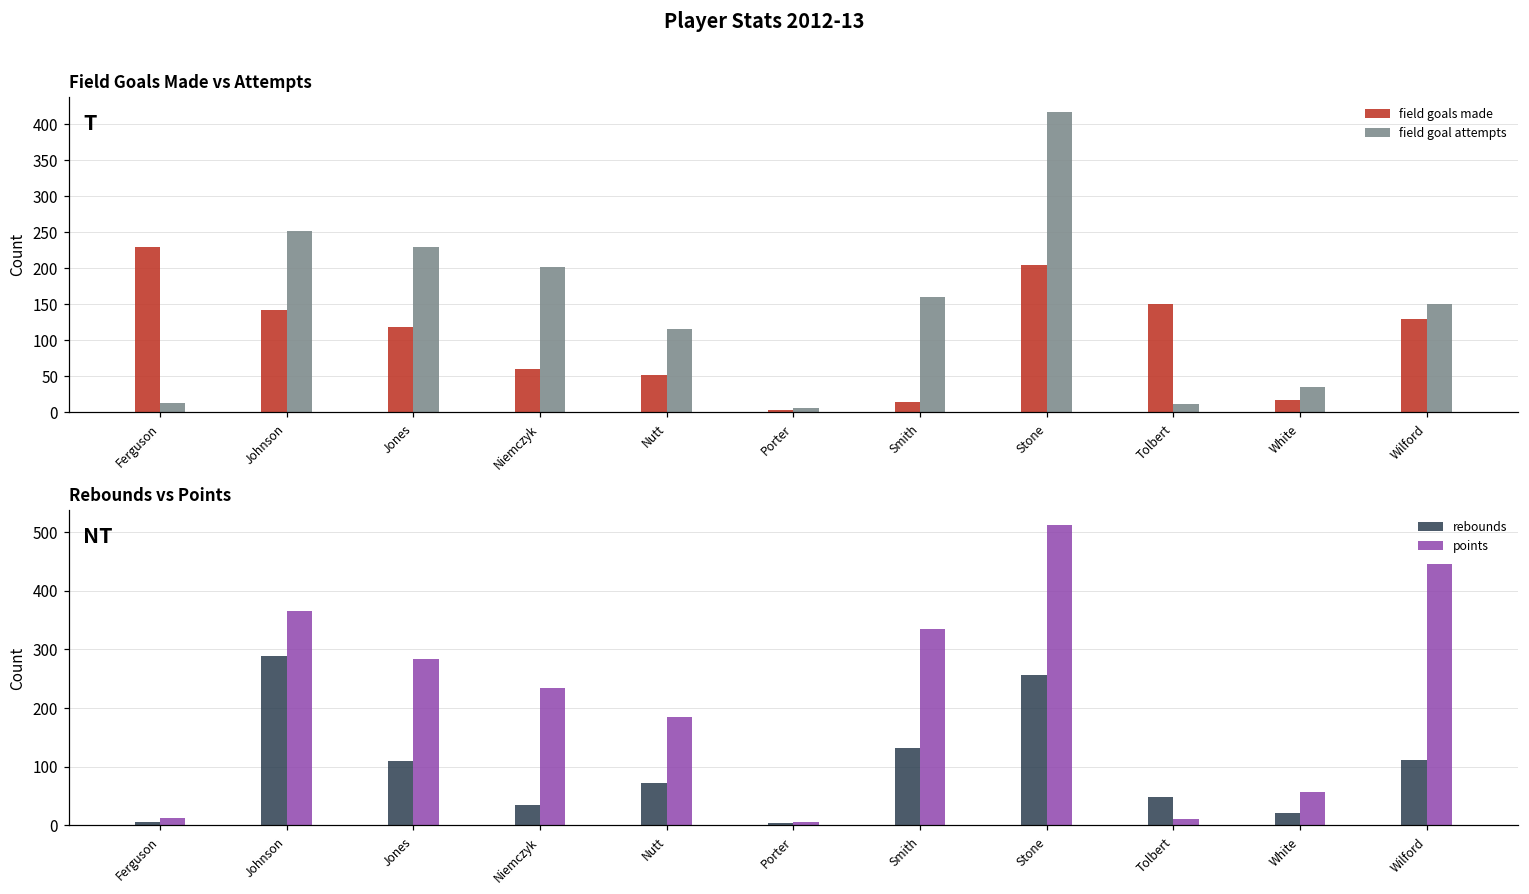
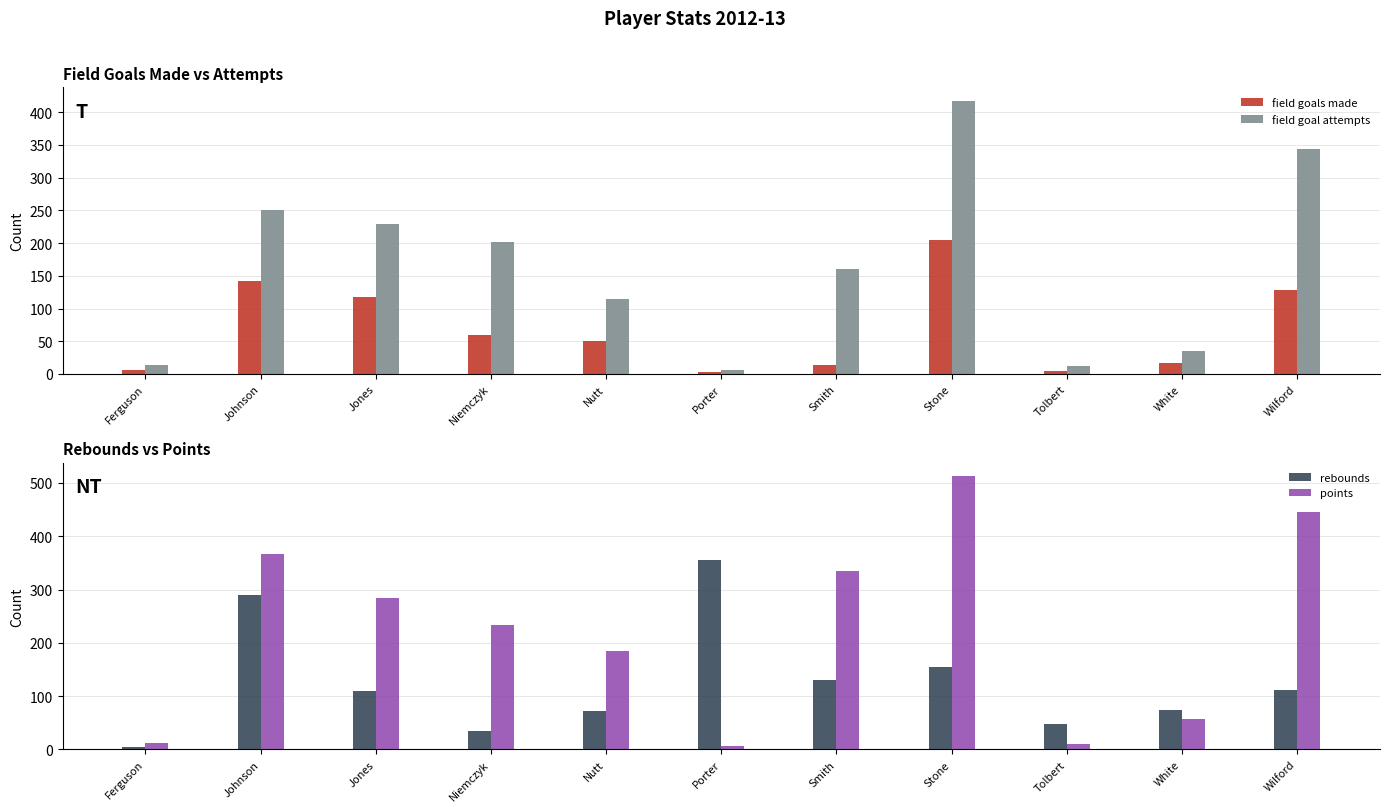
  {
    "Field Goals Made vs Attempts": {
      "field goals made": {
-       "Ferguson": 230,
+       "Ferguson": 10,
        "Johnson": 140,
        "Jones": 120,
        "Niemczyk": 60,
        "Nutt": 50,
        "Smith": 10,
        "Stone": 210,
-       "Tolbert": 150,
+       "Tolbert": 10,
        "White": 20,
        "Wilford": 130
      },
      "field goal attempts": {
        "Ferguson": 10,
        "Johnson": 250,
        "Jones": 230,
        "Niemczyk": 200,
        "Nutt": 120,
        "Porter": 10,
        "Smith": 160,
        "Stone": 420,
        "Tolbert": 10,
        "White": 40,
-       "Wilford": 150
+       "Wilford": 340
      }
    },
    "Rebounds vs Points": {
      "rebounds": {
        "Ferguson": 10,
        "Johnson": 290,
        "Jones": 110,
        "Niemczyk": 30,
        "Nutt": 70,
-       "Porter": 0,
+       "Porter": 360,
        "Smith": 130,
-       "Stone": 260,
+       "Stone": 160,
        "Tolbert": 50,
-       "White": 20,
+       "White": 80,
        "Wilford": 110
      },
      "points": {
        "Ferguson": 10,
        "Johnson": 370,
        "Jones": 280,
        "Niemczyk": 230,
        "Nutt": 180,
        "Porter": 10,
        "Smith": 330,
        "Stone": 510,
        "Tolbert": 10,
        "White": 60,
        "Wilford": 450
      }
    }
  }
